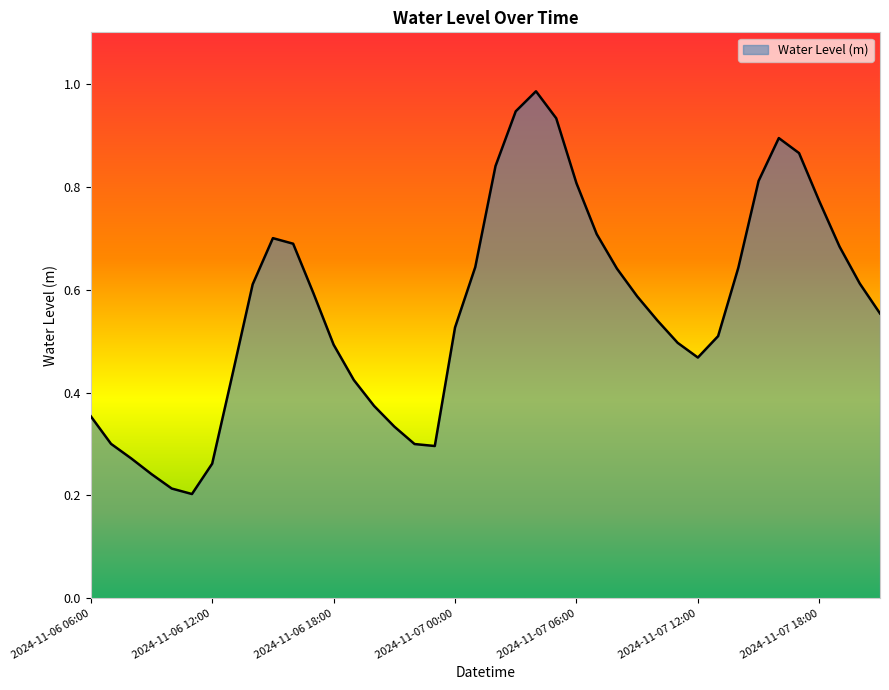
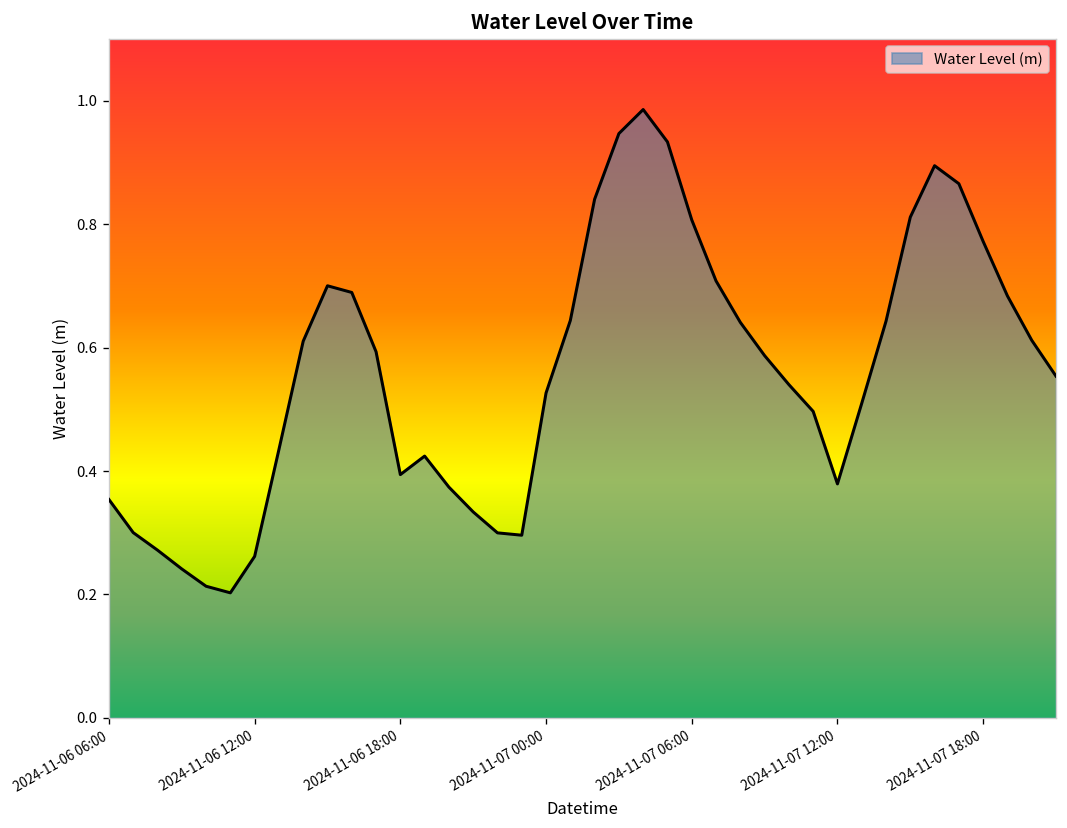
  {
    "2024-11-06 06:00": 0.35,
    "2024-11-06 12:00": 0.26,
-   "2024-11-06 18:00": 0.49,
+   "2024-11-06 18:00": 0.39,
    "2024-11-07 00:00": 0.53,
    "2024-11-07 06:00": 0.81,
-   "2024-11-07 12:00": 0.47,
+   "2024-11-07 12:00": 0.38,
    "2024-11-07 18:00": 0.77
  }
